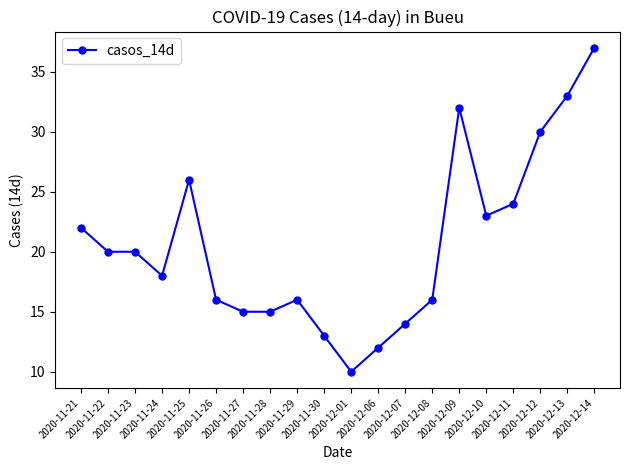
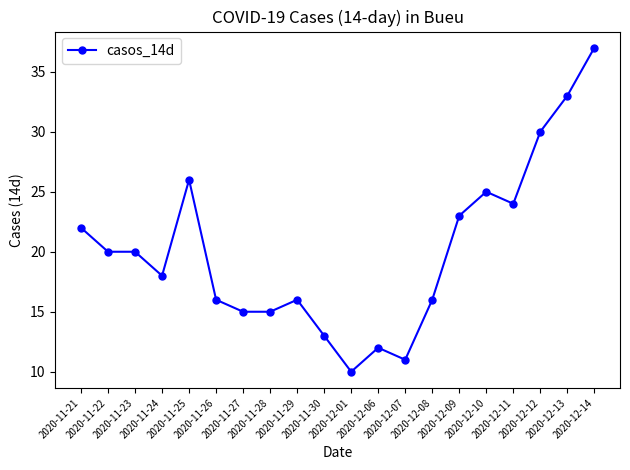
  {
    "2020-11-21": 22,
    "2020-11-22": 20,
    "2020-11-23": 20,
    "2020-11-24": 18,
    "2020-11-25": 26,
    "2020-11-26": 16,
    "2020-11-27": 15,
    "2020-11-28": 15,
    "2020-11-29": 16,
    "2020-11-30": 13,
    "2020-12-01": 10,
    "2020-12-06": 12,
-   "2020-12-07": 14,
+   "2020-12-07": 11,
    "2020-12-08": 16,
-   "2020-12-09": 32,
-   "2020-12-10": 23,
+   "2020-12-09": 23,
+   "2020-12-10": 25,
    "2020-12-11": 24,
    "2020-12-12": 30,
    "2020-12-13": 33,
    "2020-12-14": 37
  }
